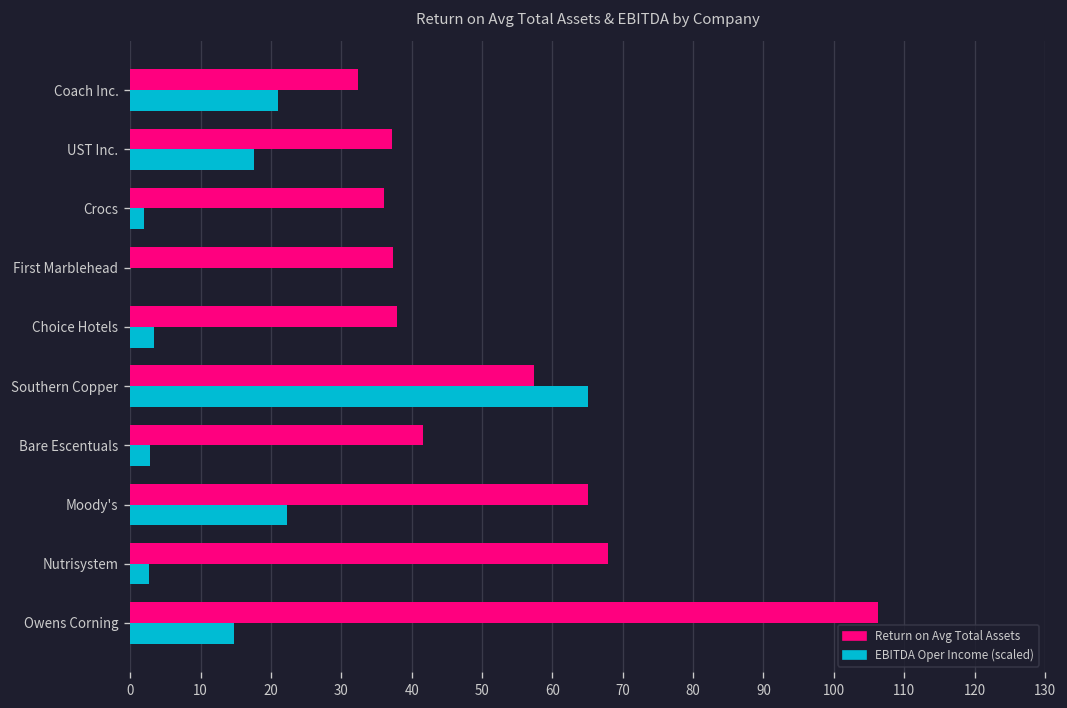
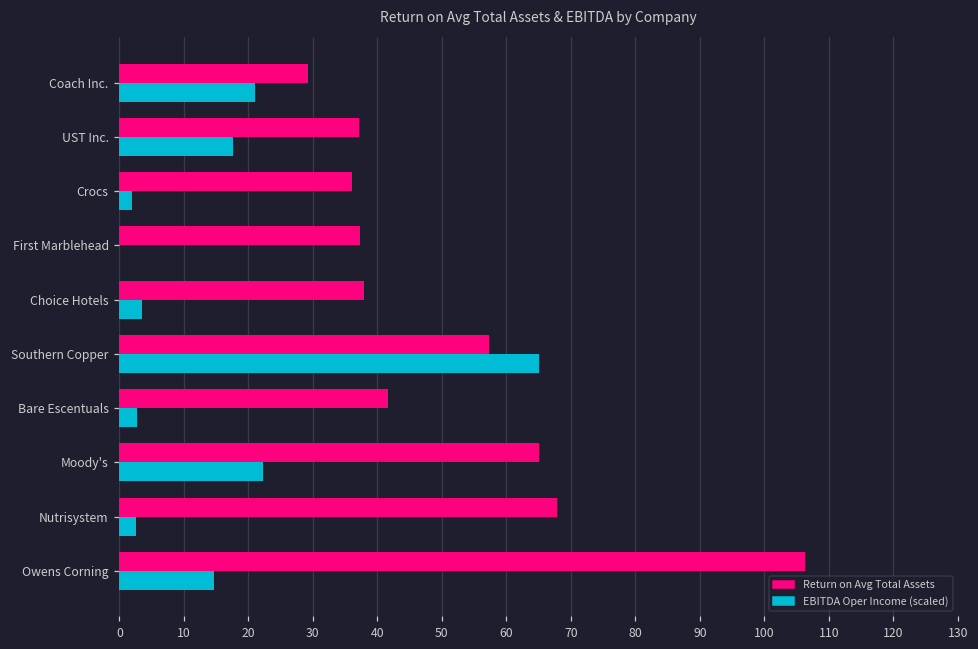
  {
    "Return on Avg Total Assets": {
-     "Coach Inc.": 32,
+     "Coach Inc.": 29,
      "UST Inc.": 37,
      "Crocs": 36,
      "First Marblehead": 37,
      "Choice Hotels": 38,
      "Southern Copper": 57,
      "Bare Escentuals": 42,
      "Moody's": 65,
      "Nutrisystem": 68,
      "Owens Corning": 106
    },
    "EBITDA Oper Income (scaled)": {
      "Coach Inc.": 21,
      "UST Inc.": 18,
      "Crocs": 2,
      "First Marblehead": 0,
      "Choice Hotels": 3,
      "Southern Copper": 65,
      "Bare Escentuals": 3,
      "Moody's": 22,
      "Nutrisystem": 3,
      "Owens Corning": 15
    }
  }
